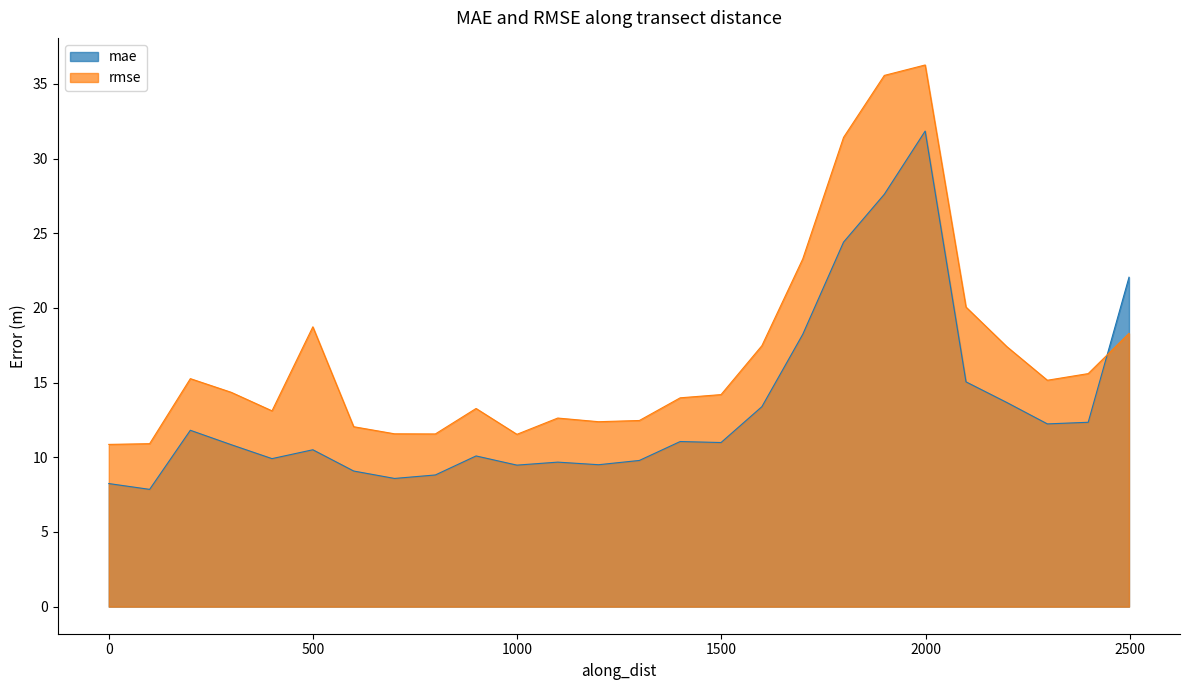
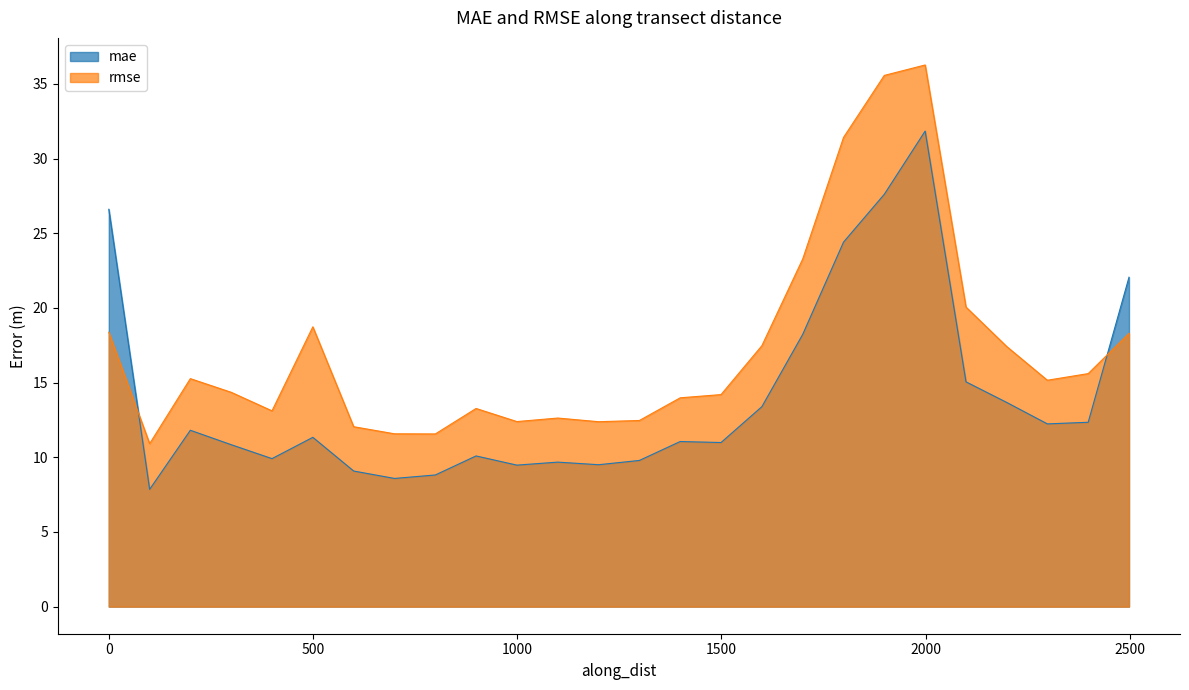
  {
    "mae": {
-     "0": 8.2,
-     "500": 10.5,
+     "0": 26.6,
+     "500": 11.3,
      "1000": 9.5,
      "1500": 11.0,
      "2000": 31.8,
      "2500": 22.1
    },
    "rmse": {
-     "0": 10.9,
+     "0": 18.4,
      "500": 18.7,
-     "1000": 11.5,
+     "1000": 12.4,
      "1500": 14.2,
      "2000": 36.3,
      "2500": 18.3
    }
  }
